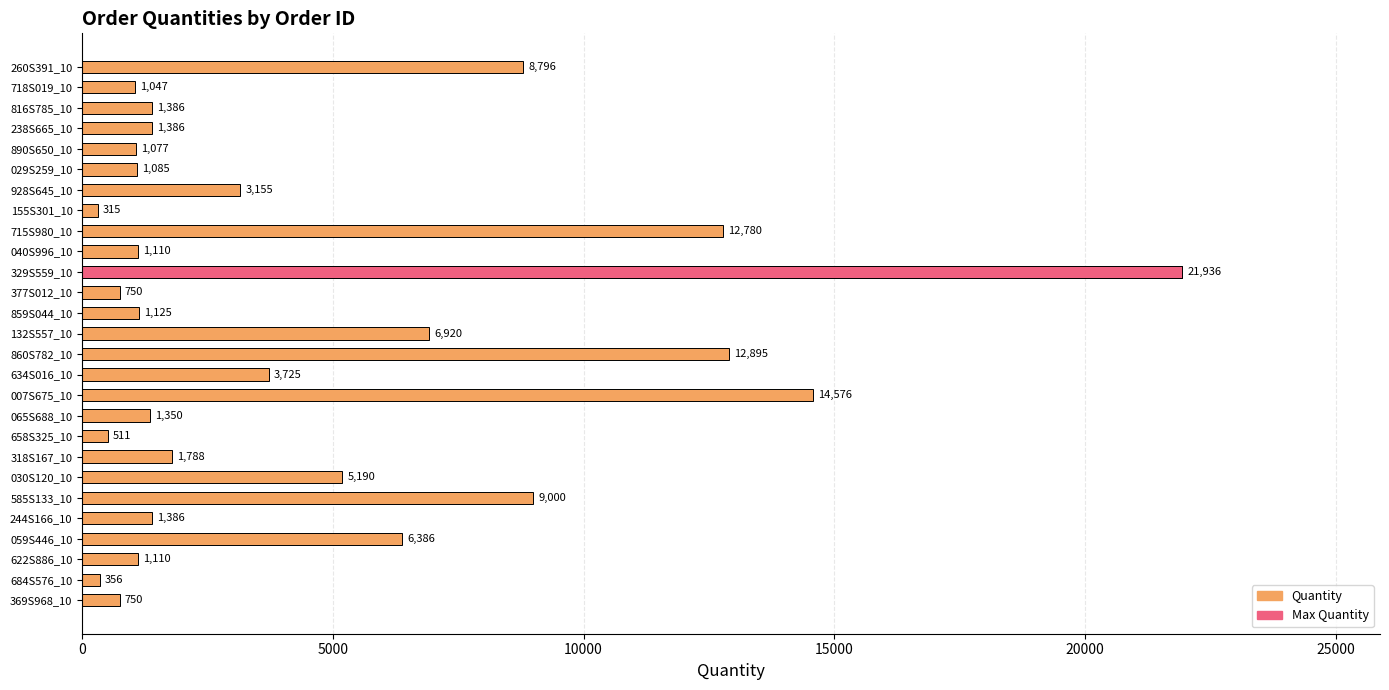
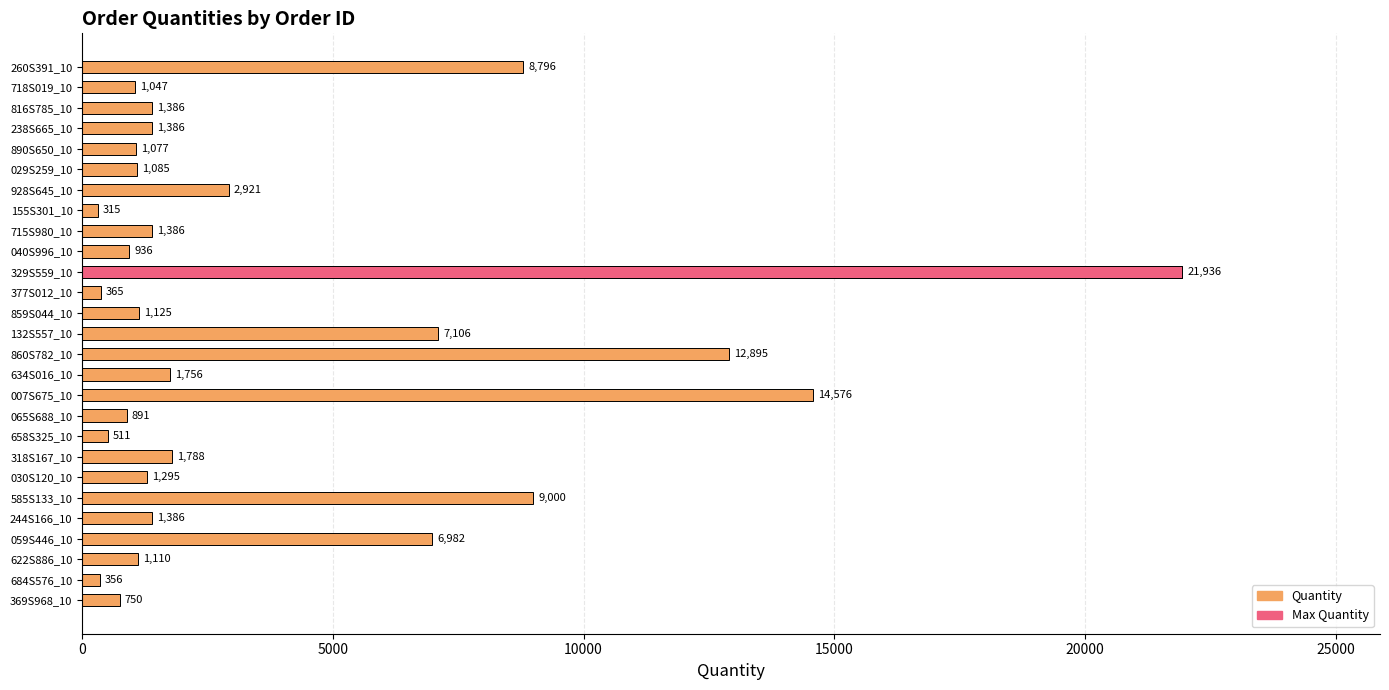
  {
    "Quantity": {
      "260S391_10": "8,796",
      "718S019_10": "1,047",
      "816S785_10": "1,386",
      "238S665_10": "1,386",
      "890S650_10": "1,077",
      "029S259_10": "1,085",
-     "928S645_10": "3,155",
+     "928S645_10": "2,921",
      "155S301_10": "315",
-     "715S980_10": "12,780",
-     "040S996_10": "1,110",
+     "715S980_10": "1,386",
+     "040S996_10": "936",
      "329S559_10": "21,936",
-     "377S012_10": "750",
+     "377S012_10": "365",
      "859S044_10": "1,125",
-     "132S557_10": "6,920",
+     "132S557_10": "7,106",
      "860S782_10": "12,895",
-     "634S016_10": "3,725",
+     "634S016_10": "1,756",
      "007S675_10": "14,576",
-     "065S688_10": "1,350",
+     "065S688_10": "891",
      "658S325_10": "511",
      "318S167_10": "1,788",
-     "030S120_10": "5,190",
+     "030S120_10": "1,295",
      "585S133_10": "9,000",
      "244S166_10": "1,386",
-     "059S446_10": "6,386",
+     "059S446_10": "6,982",
      "622S886_10": "1,110",
      "684S576_10": "356",
      "369S968_10": "750"
    },
    "Max Quantity": {
      "329S559_10": "21,936"
    }
  }
